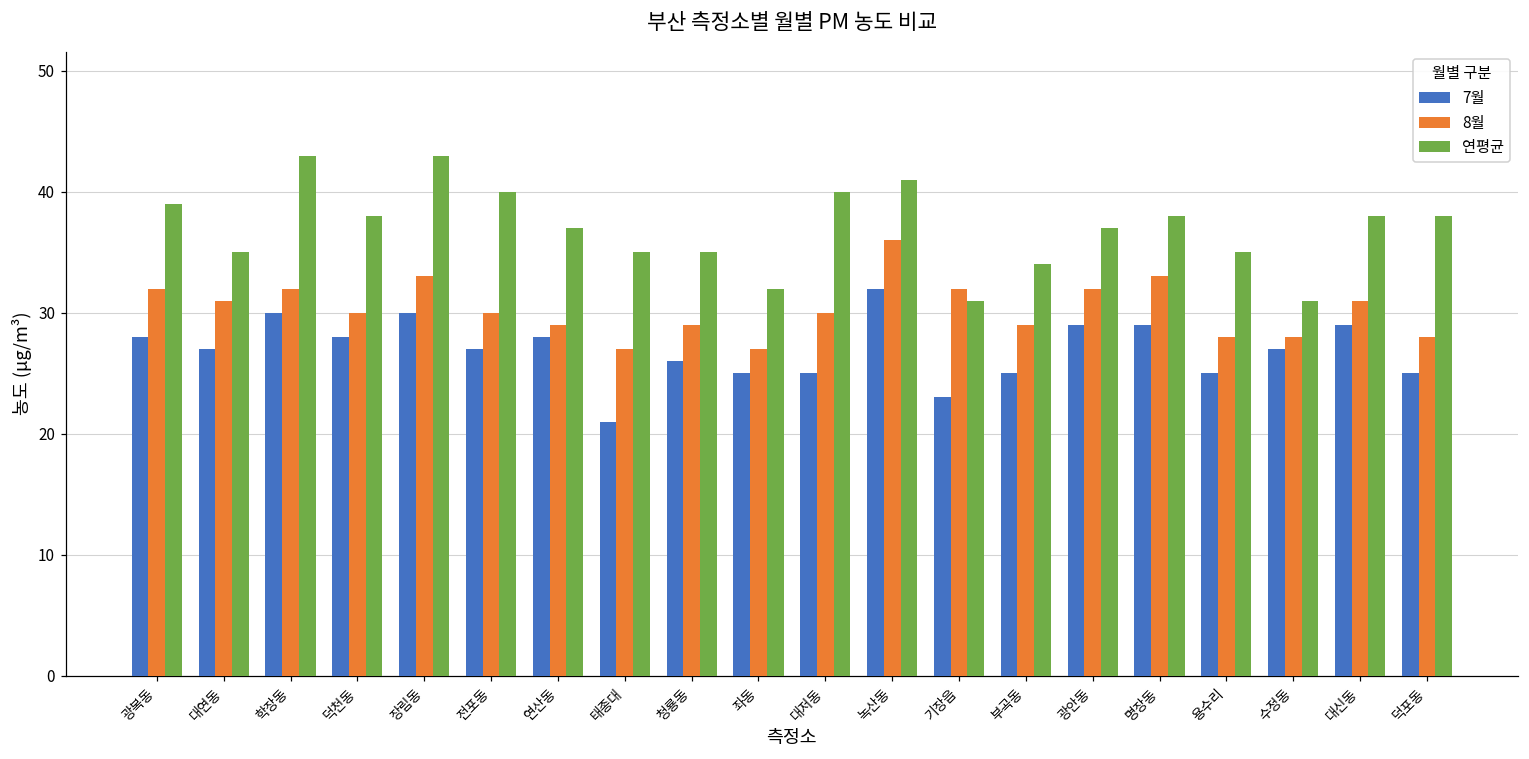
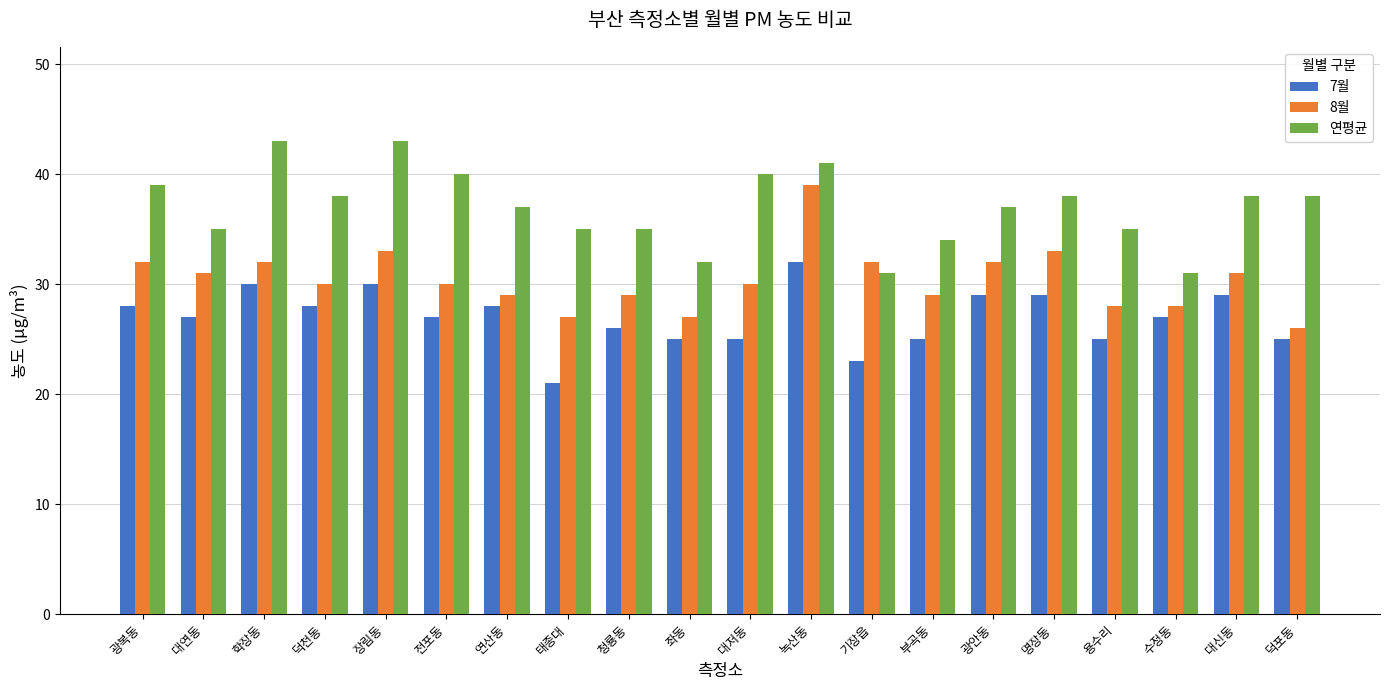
  {
    "7월": {
      "광복동": 28,
      "대연동": 27,
      "학장동": 30,
      "덕천동": 28,
      "장림동": 30,
      "전포동": 27,
      "연산동": 28,
      "태종대": 21,
      "청룡동": 26,
      "좌동": 25,
      "대저동": 25,
      "녹산동": 32,
      "기장읍": 23,
      "부곡동": 25,
      "광안동": 29,
      "명장동": 29,
      "용수리": 25,
      "수정동": 27,
      "대신동": 29,
      "덕포동": 25
    },
    "8월": {
      "광복동": 32,
      "대연동": 31,
      "학장동": 32,
      "덕천동": 30,
      "장림동": 33,
      "전포동": 30,
      "연산동": 29,
      "태종대": 27,
      "청룡동": 29,
      "좌동": 27,
      "대저동": 30,
-     "녹산동": 36,
+     "녹산동": 39,
      "기장읍": 32,
      "부곡동": 29,
      "광안동": 32,
      "명장동": 33,
      "용수리": 28,
      "수정동": 28,
      "대신동": 31,
-     "덕포동": 28
+     "덕포동": 26
    },
    "연평균": {
      "광복동": 39,
      "대연동": 35,
      "학장동": 43,
      "덕천동": 38,
      "장림동": 43,
      "전포동": 40,
      "연산동": 37,
      "태종대": 35,
      "청룡동": 35,
      "좌동": 32,
      "대저동": 40,
      "녹산동": 41,
      "기장읍": 31,
      "부곡동": 34,
      "광안동": 37,
      "명장동": 38,
      "용수리": 35,
      "수정동": 31,
      "대신동": 38,
      "덕포동": 38
    }
  }
